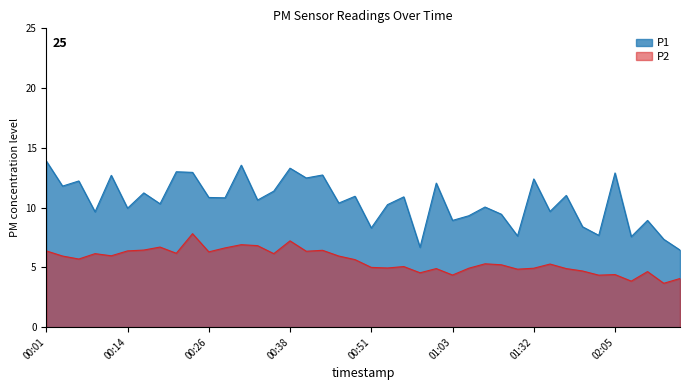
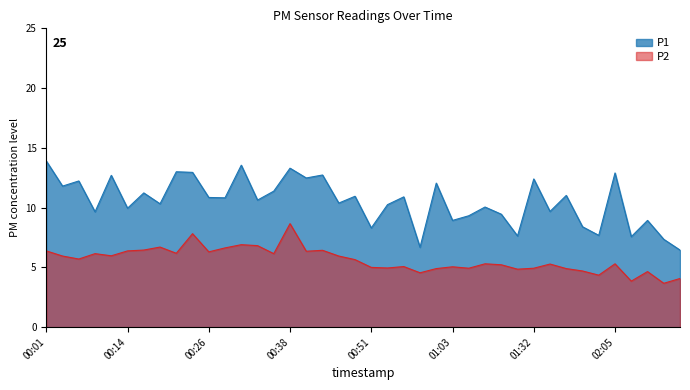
  {
    "P1": {
      "00:01": 13.9,
      "00:14": 10.0,
      "00:26": 10.9,
      "00:38": 13.3,
      "00:51": 8.3,
      "01:03": 8.9,
      "01:32": 12.4,
      "02:05": 12.9
    },
    "P2": {
      "00:01": 6.4,
      "00:14": 6.4,
      "00:26": 6.3,
-     "00:38": 7.2,
+     "00:38": 8.7,
      "00:51": 5.0,
-     "01:03": 4.4,
+     "01:03": 5.1,
      "01:32": 4.9,
-     "02:05": 4.4
+     "02:05": 5.3
    }
  }
